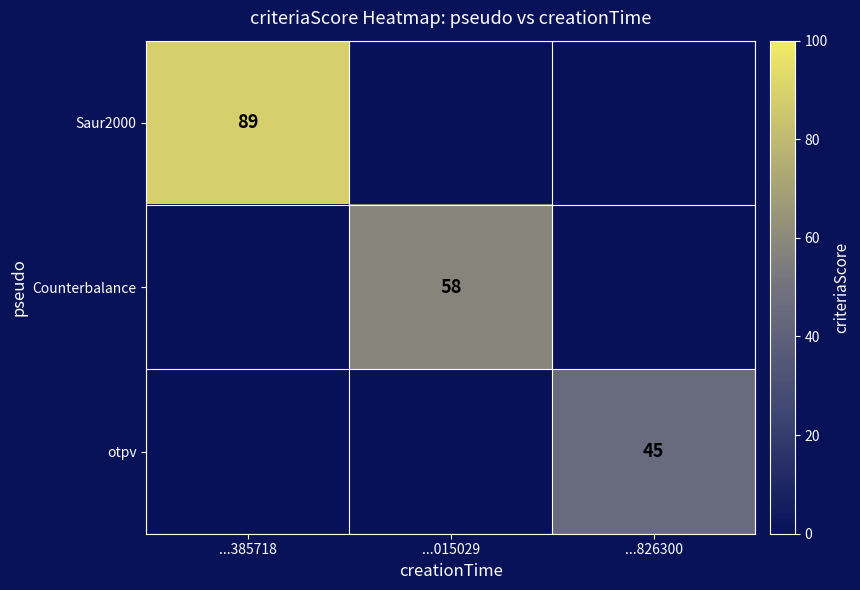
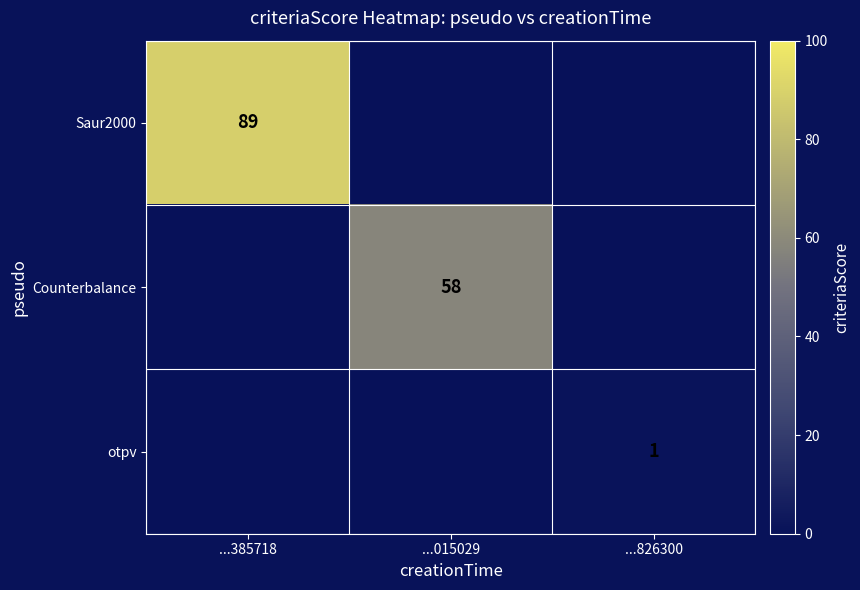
  {
    "Saur2000": {
      "...385718": 89
    },
    "Counterbalance": {
      "...015029": 58
    },
    "otpv": {
-     "...826300": 45
+     "...826300": 1
    }
  }
